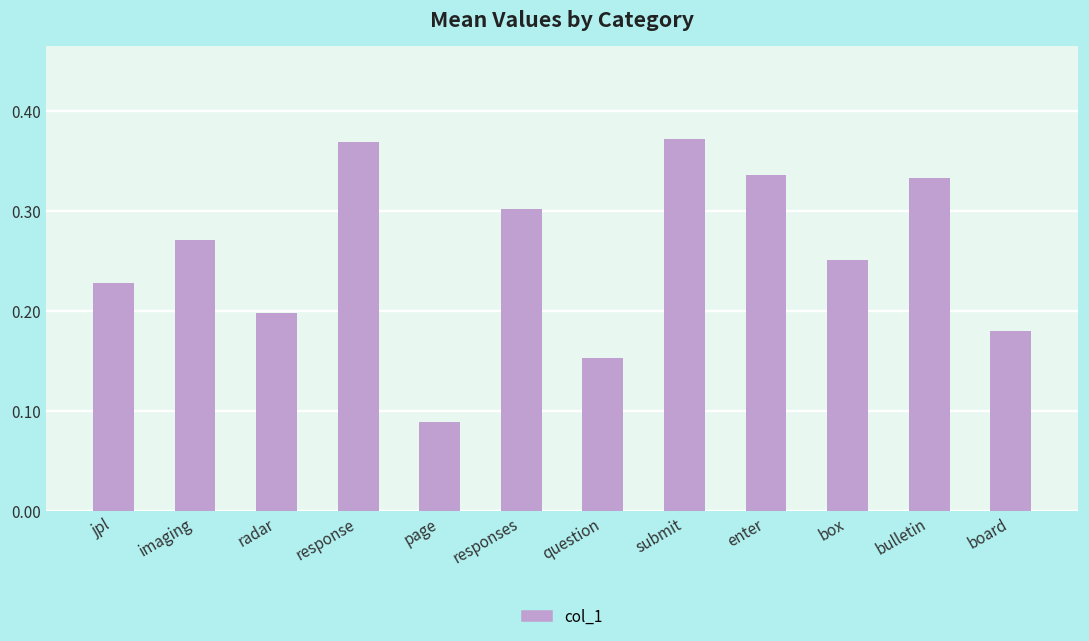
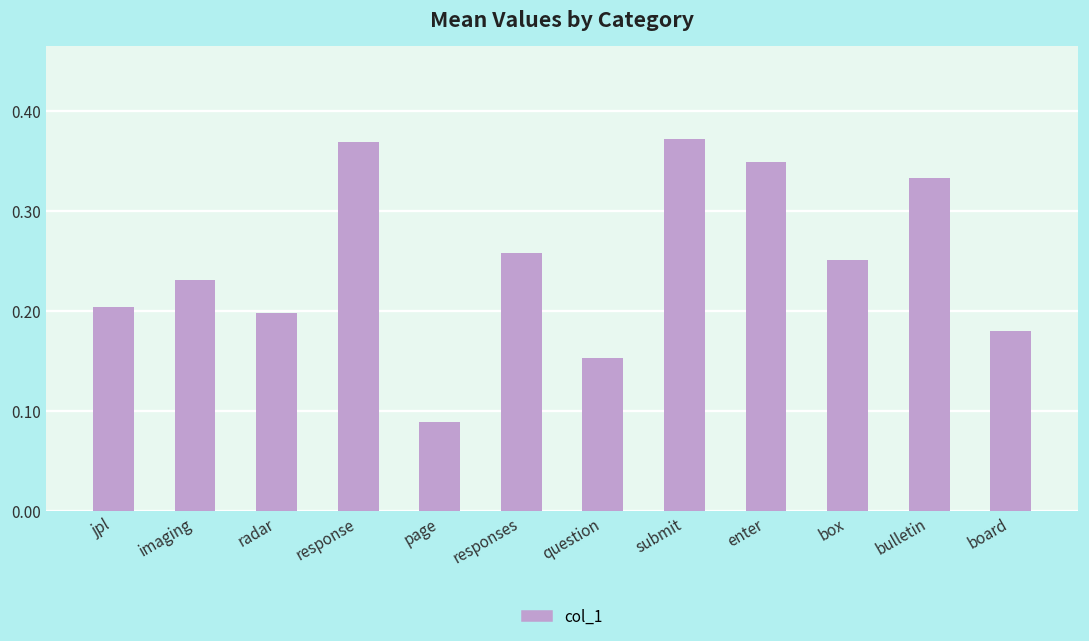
  {
-   "jpl": 0.23,
-   "imaging": 0.27,
+   "jpl": 0.20,
+   "imaging": 0.23,
    "radar": 0.20,
    "response": 0.37,
    "page": 0.09,
-   "responses": 0.30,
+   "responses": 0.26,
    "question": 0.15,
    "submit": 0.37,
-   "enter": 0.34,
+   "enter": 0.35,
    "box": 0.25,
    "bulletin": 0.33,
    "board": 0.18
  }
